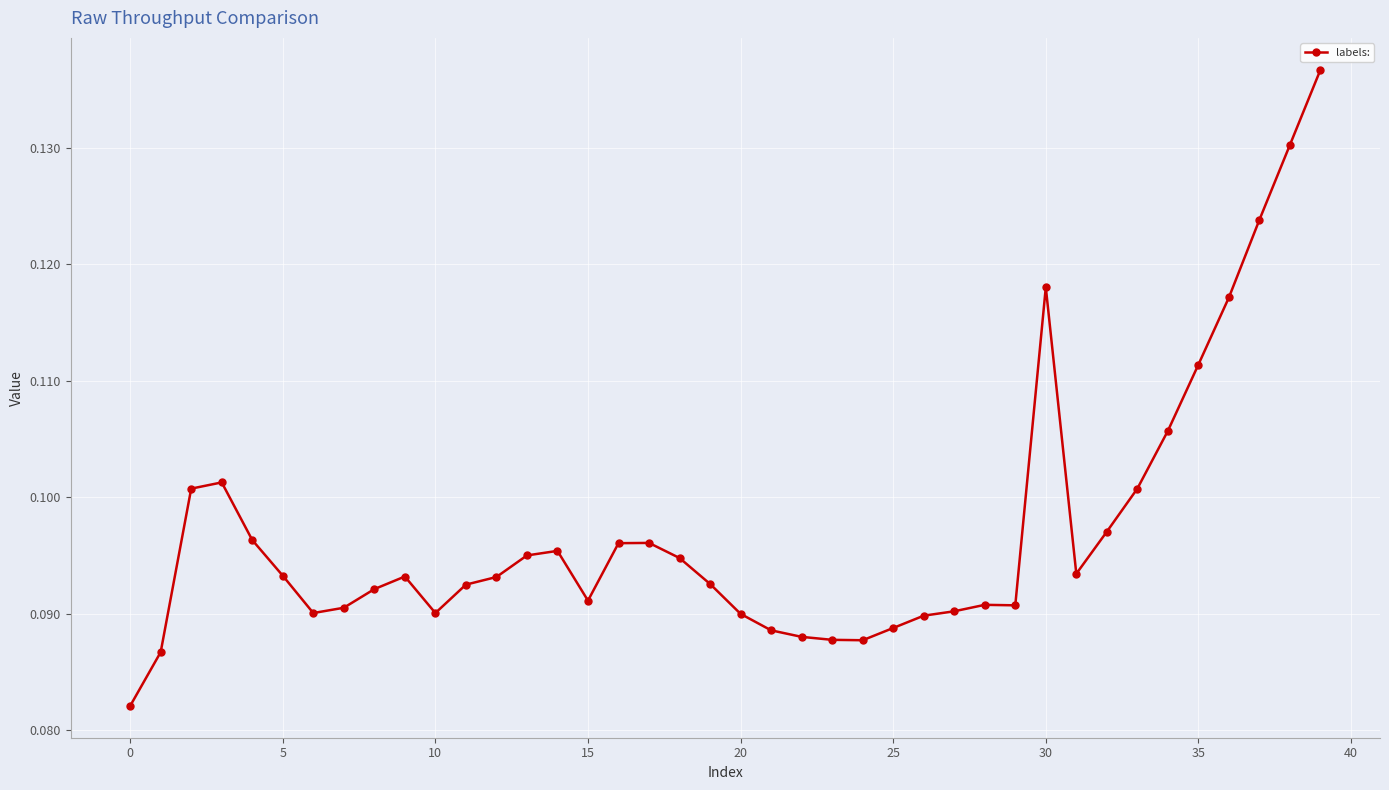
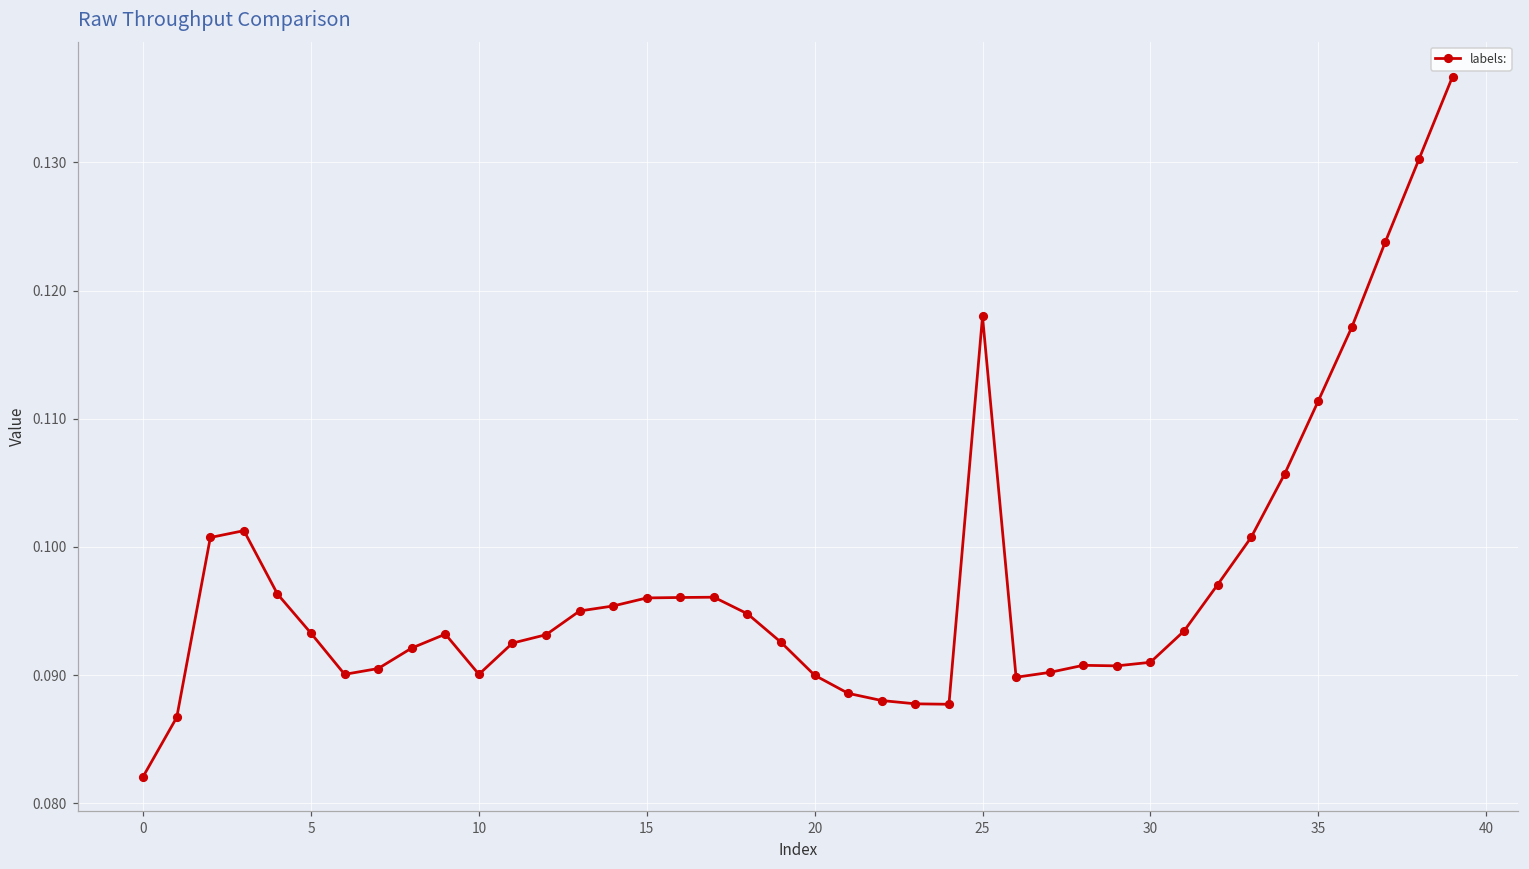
  {
    "0": 0.0821,
    "5": 0.0933,
    "10": 0.0901,
-   "15": 0.0911,
+   "15": 0.0960,
    "20": 0.0900,
-   "25": 0.0888,
-   "30": 0.1180,
+   "25": 0.1180,
+   "30": 0.0910,
    "35": 0.1114
  }
